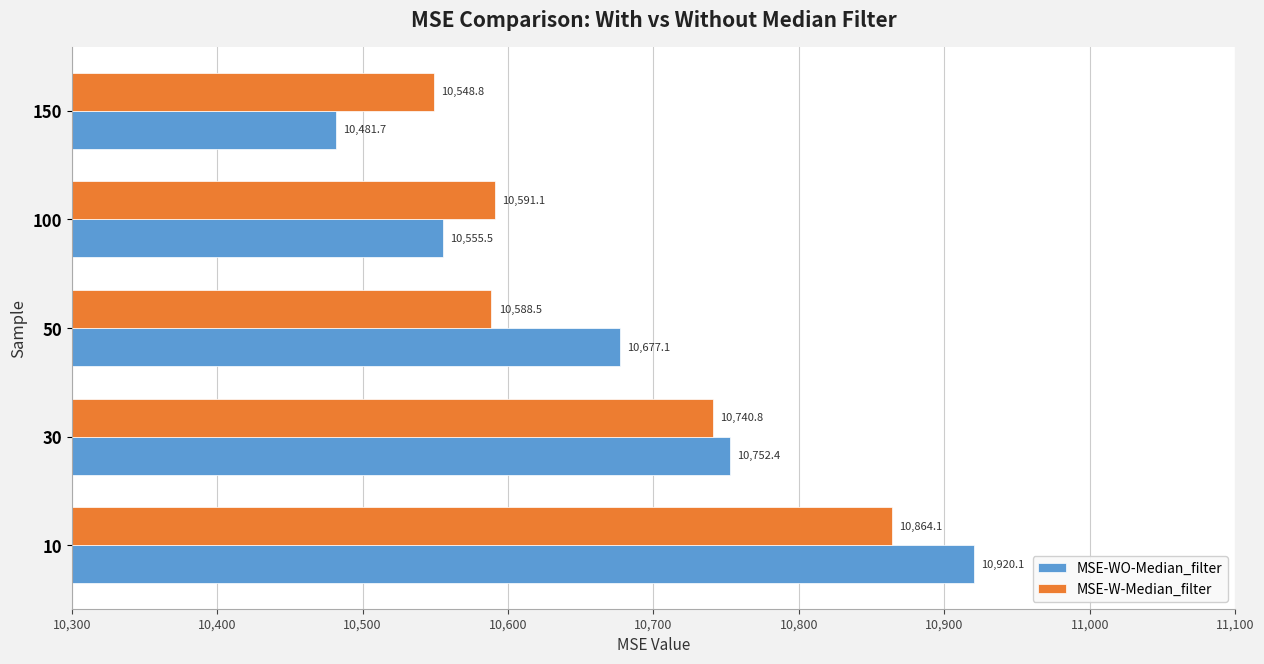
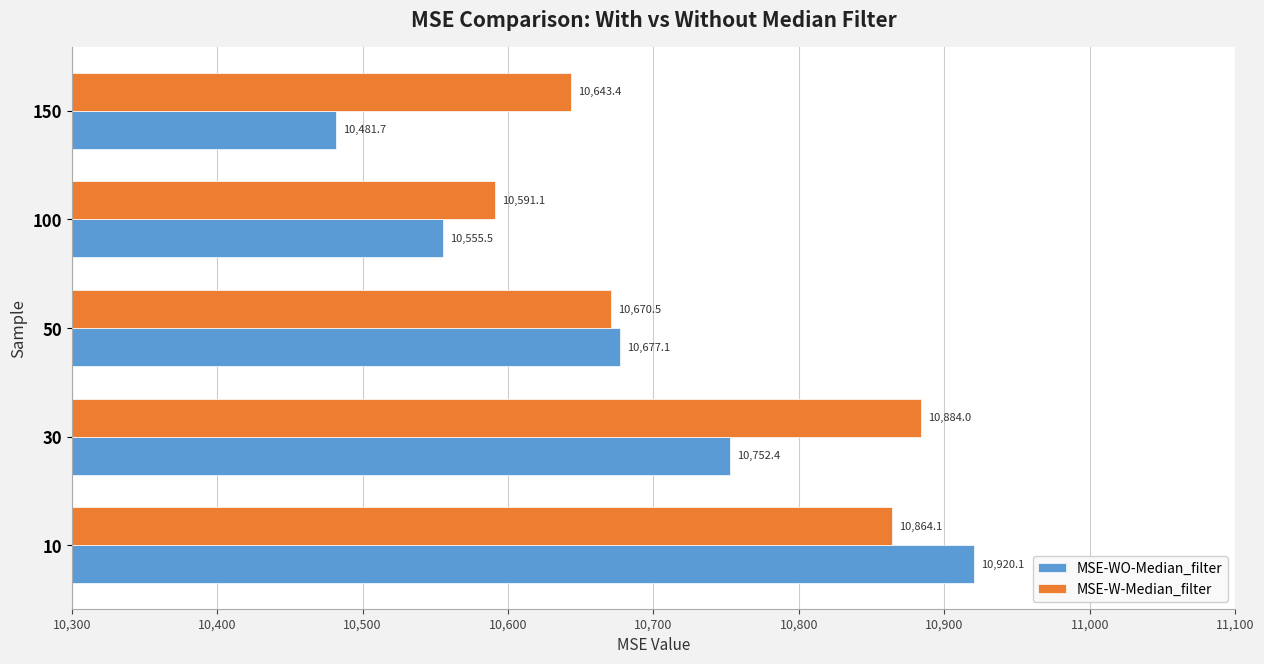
  {
    "MSE-WO-Median_filter": {
      "150": "10,481.7",
      "100": "10,555.5",
      "50": "10,677.1",
      "30": "10,752.4",
      "10": "10,920.1"
    },
    "MSE-W-Median_filter": {
-     "150": "10,548.8",
+     "150": "10,643.4",
      "100": "10,591.1",
-     "50": "10,588.5",
-     "30": "10,740.8",
+     "50": "10,670.5",
+     "30": "10,884.0",
      "10": "10,864.1"
    }
  }
